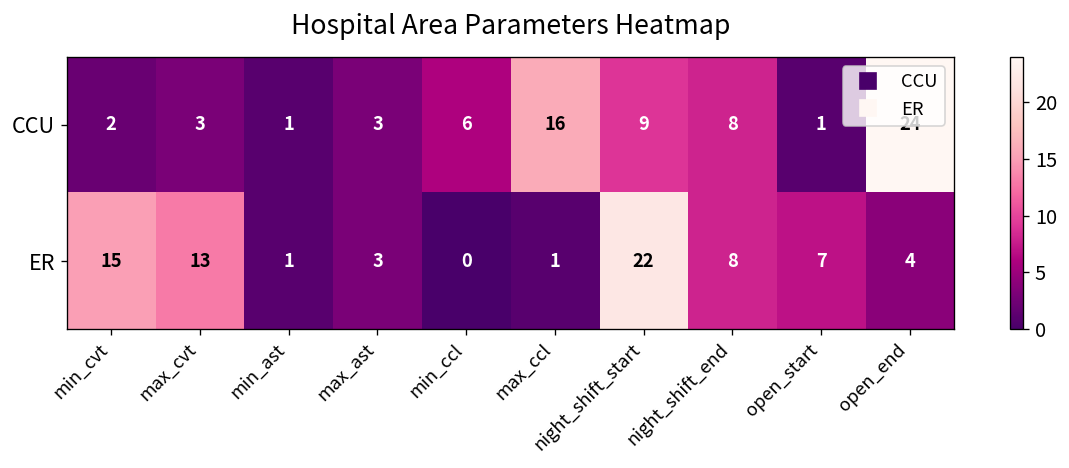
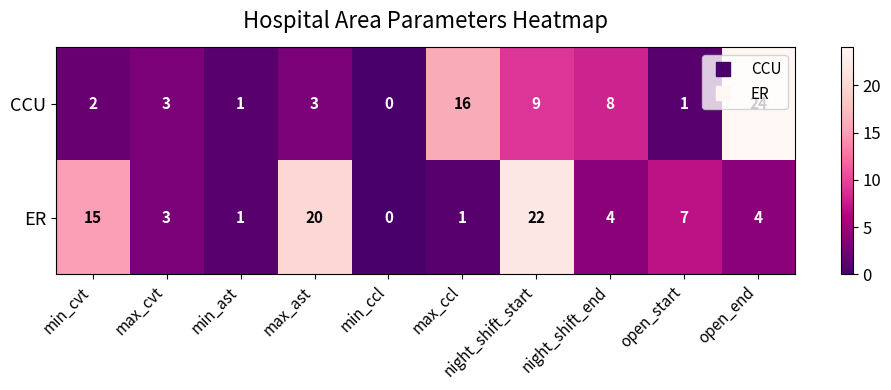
  {
    "CCU": {
      "min_cvt": 2,
      "max_cvt": 3,
      "min_ast": 1,
      "max_ast": 3,
-     "min_ccl": 6,
+     "min_ccl": 0,
      "max_ccl": 16,
      "night_shift_start": 9,
      "night_shift_end": 8,
      "open_start": 1
    },
    "ER": {
      "min_cvt": 15,
-     "max_cvt": 13,
+     "max_cvt": 3,
      "min_ast": 1,
-     "max_ast": 3,
+     "max_ast": 20,
      "min_ccl": 0,
      "max_ccl": 1,
      "night_shift_start": 22,
-     "night_shift_end": 8,
+     "night_shift_end": 4,
      "open_start": 7,
      "open_end": 4
    }
  }
